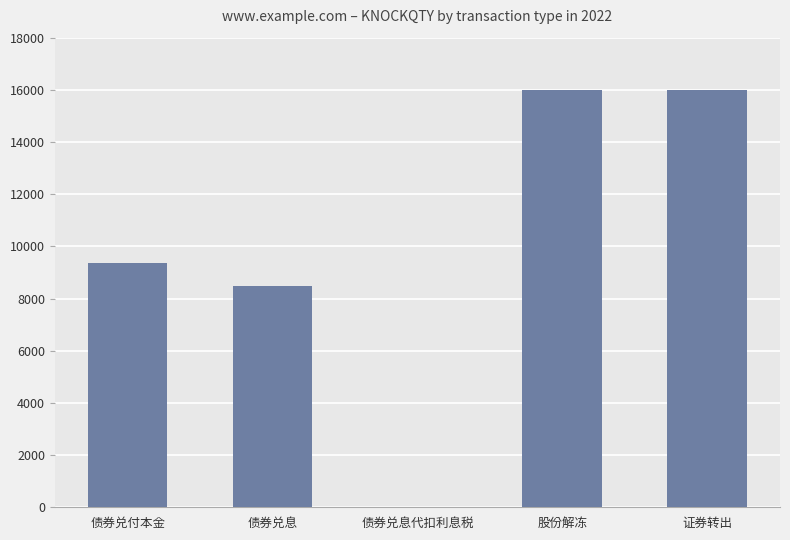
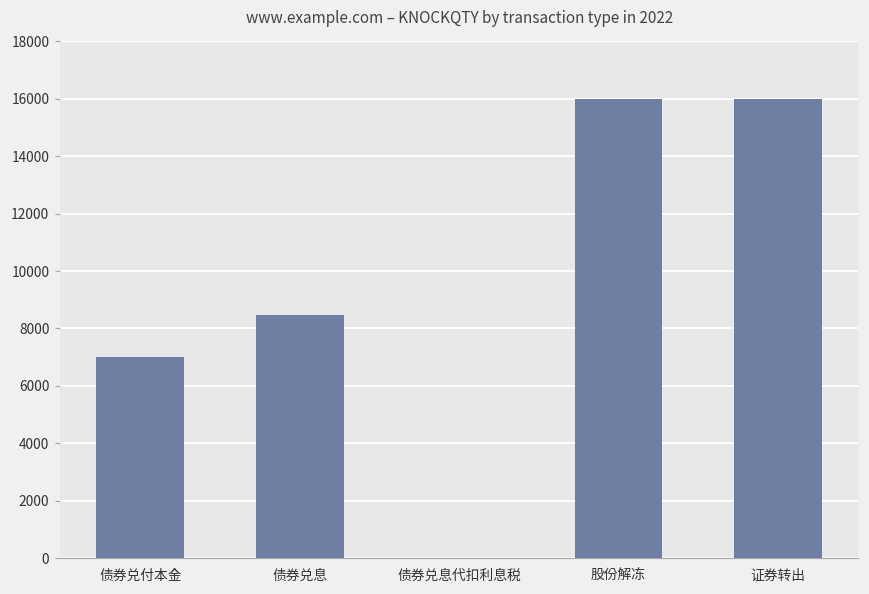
  {
-   "债券兑付本金": 9400,
+   "债券兑付本金": 7000,
    "债券兑息": 8500,
    "债券兑息代扣利息税": 0,
    "股份解冻": 16000,
    "证券转出": 16000
  }
